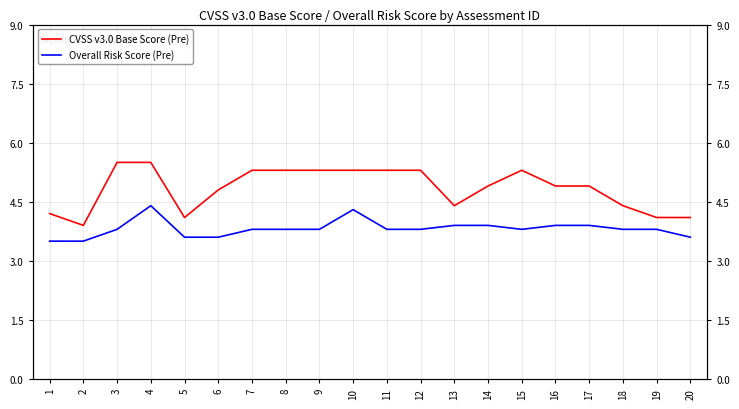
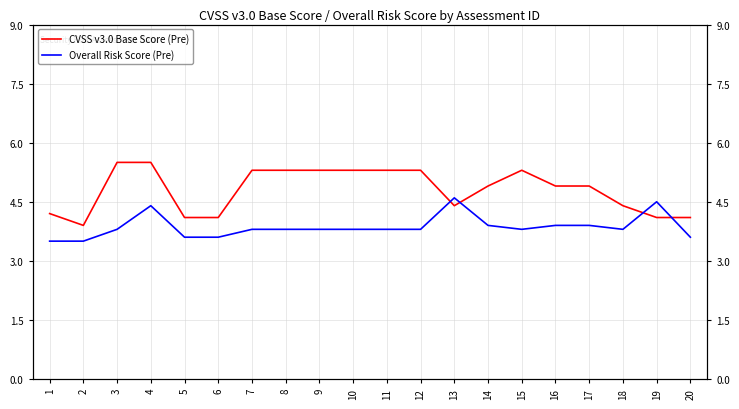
  {
    "CVSS v3.0 Base Score (Pre)": {
      "1": 4.2,
      "2": 3.9,
      "3": 5.5,
      "4": 5.5,
      "5": 4.1,
-     "6": 4.8,
+     "6": 4.1,
      "7": 5.3,
      "8": 5.3,
      "9": 5.3,
      "10": 5.3,
      "11": 5.3,
      "12": 5.3,
      "13": 4.4,
      "14": 4.9,
      "15": 5.3,
      "16": 4.9,
      "17": 4.9,
      "18": 4.4,
      "19": 4.1,
      "20": 4.1
    },
    "Overall Risk Score (Pre)": {
      "1": 3.5,
      "2": 3.5,
      "3": 3.8,
      "4": 4.4,
      "5": 3.6,
      "6": 3.6,
      "7": 3.8,
      "8": 3.8,
      "9": 3.8,
-     "10": 4.3,
+     "10": 3.8,
      "11": 3.8,
      "12": 3.8,
-     "13": 3.9,
+     "13": 4.6,
      "14": 3.9,
      "15": 3.8,
      "16": 3.9,
      "17": 3.9,
      "18": 3.8,
-     "19": 3.8,
+     "19": 4.5,
      "20": 3.6
    }
  }
